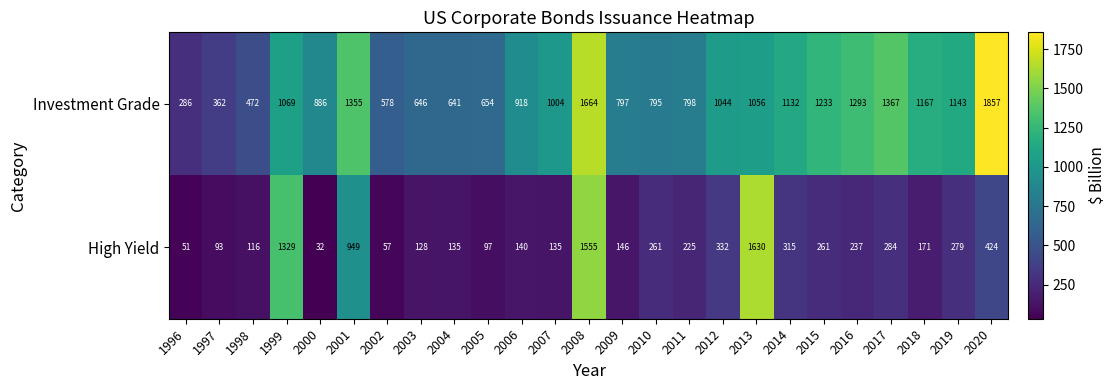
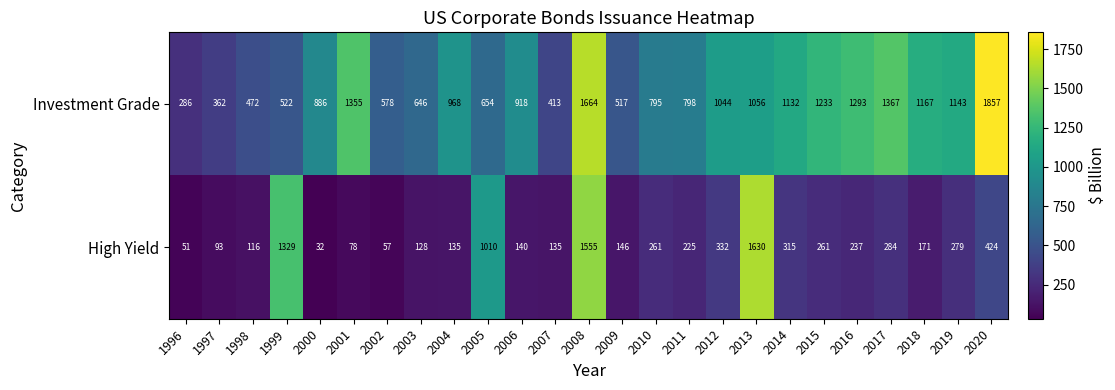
  {
    "Investment Grade": {
      "1996": 286,
      "1997": 362,
      "1998": 472,
-     "1999": 1069,
+     "1999": 522,
      "2000": 886,
      "2001": 1355,
      "2002": 578,
      "2003": 646,
-     "2004": 641,
+     "2004": 968,
      "2005": 654,
      "2006": 918,
-     "2007": 1004,
+     "2007": 413,
      "2008": 1664,
-     "2009": 797,
+     "2009": 517,
      "2010": 795,
      "2011": 798,
      "2012": 1044,
      "2013": 1056,
      "2014": 1132,
      "2015": 1233,
      "2016": 1293,
      "2017": 1367,
      "2018": 1167,
      "2019": 1143,
      "2020": 1857
    },
    "High Yield": {
      "1996": 51,
      "1997": 93,
      "1998": 116,
      "1999": 1329,
      "2000": 32,
-     "2001": 949,
+     "2001": 78,
      "2002": 57,
      "2003": 128,
      "2004": 135,
-     "2005": 97,
+     "2005": 1010,
      "2006": 140,
      "2007": 135,
      "2008": 1555,
      "2009": 146,
      "2010": 261,
      "2011": 225,
      "2012": 332,
      "2013": 1630,
      "2014": 315,
      "2015": 261,
      "2016": 237,
      "2017": 284,
      "2018": 171,
      "2019": 279,
      "2020": 424
    }
  }
